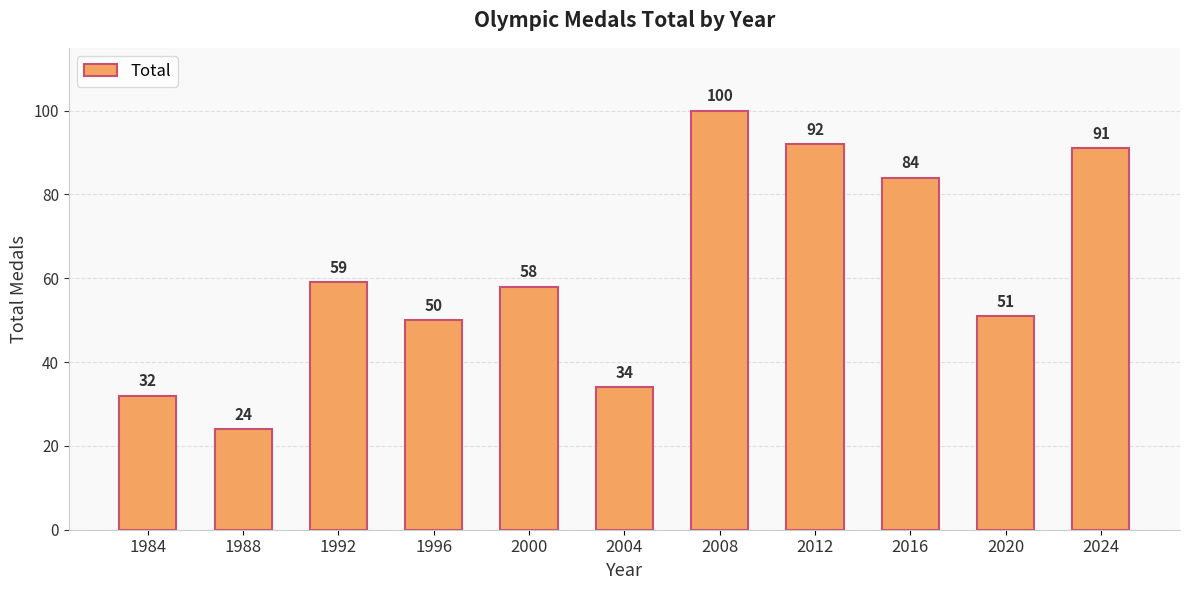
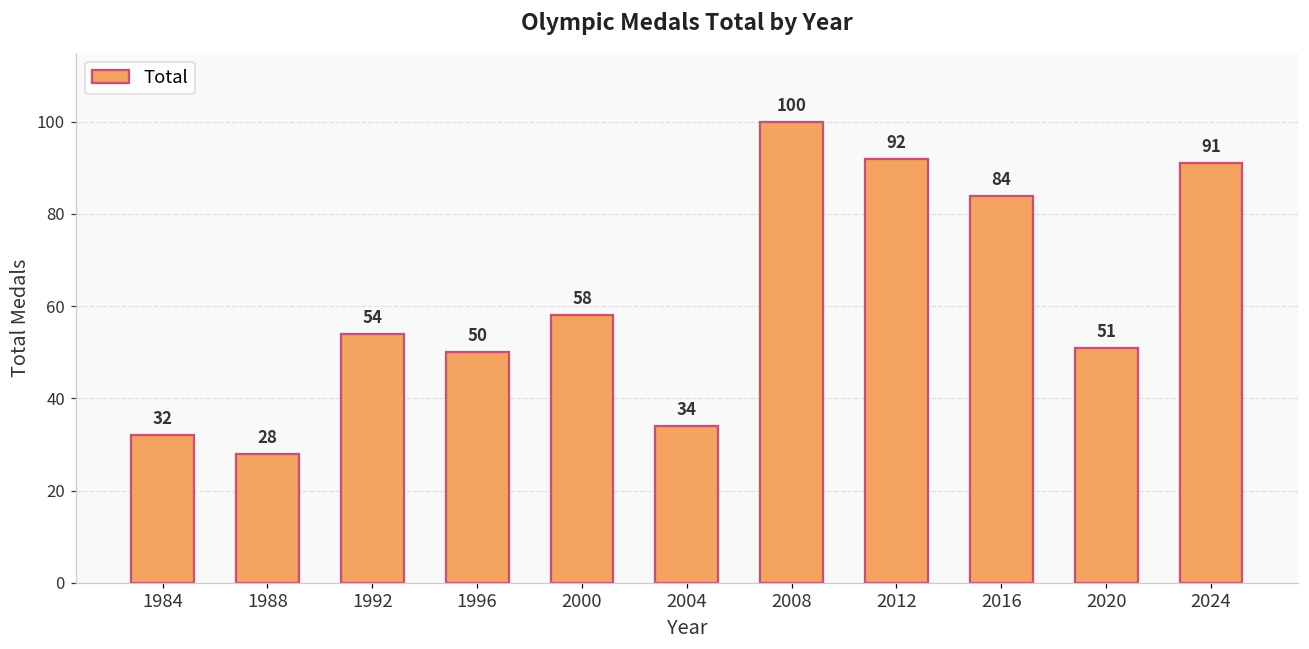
  {
    "1984": 32,
-   "1988": 24,
-   "1992": 59,
+   "1988": 28,
+   "1992": 54,
    "1996": 50,
    "2000": 58,
    "2004": 34,
    "2008": 100,
    "2012": 92,
    "2016": 84,
    "2020": 51,
    "2024": 91
  }
